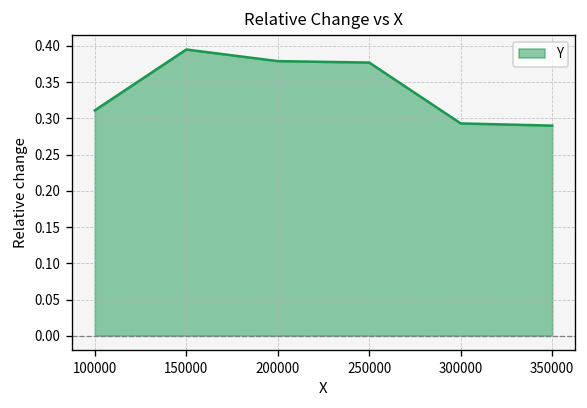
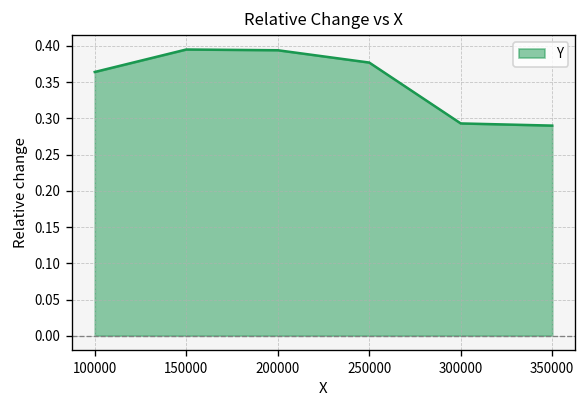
  {
-   "100000": 0.31,
+   "100000": 0.36,
    "150000": 0.40,
-   "200000": 0.38,
+   "200000": 0.39,
    "250000": 0.38,
    "300000": 0.29,
    "350000": 0.29
  }
